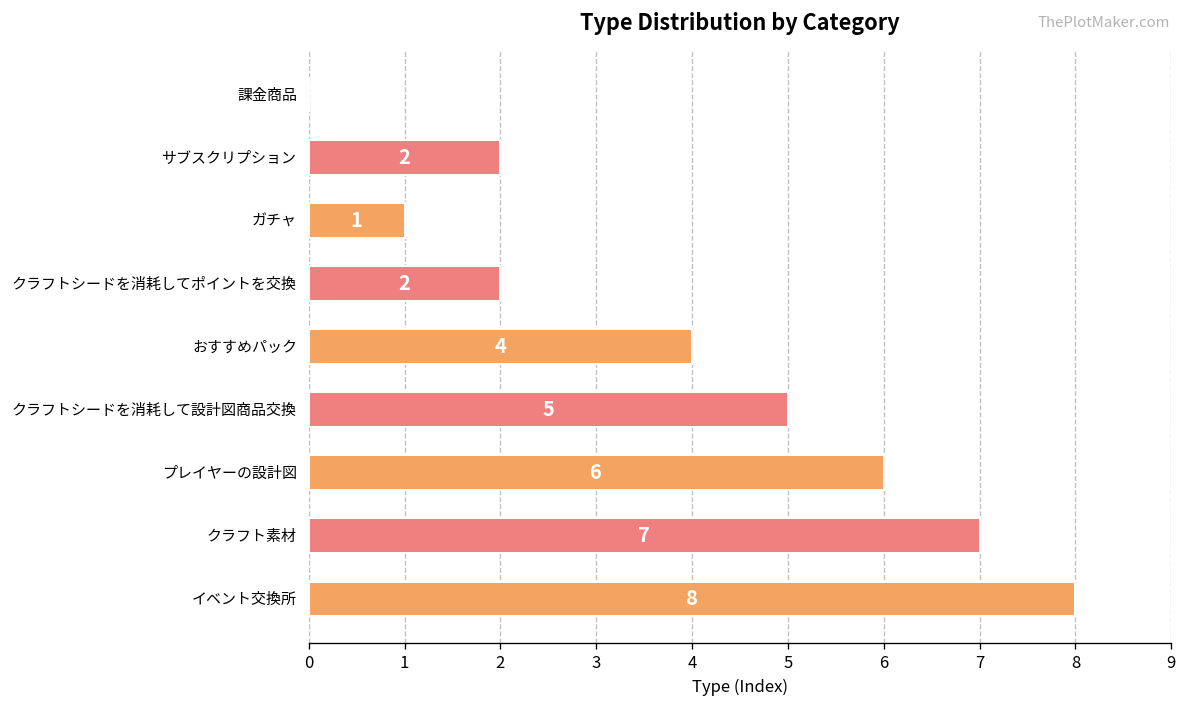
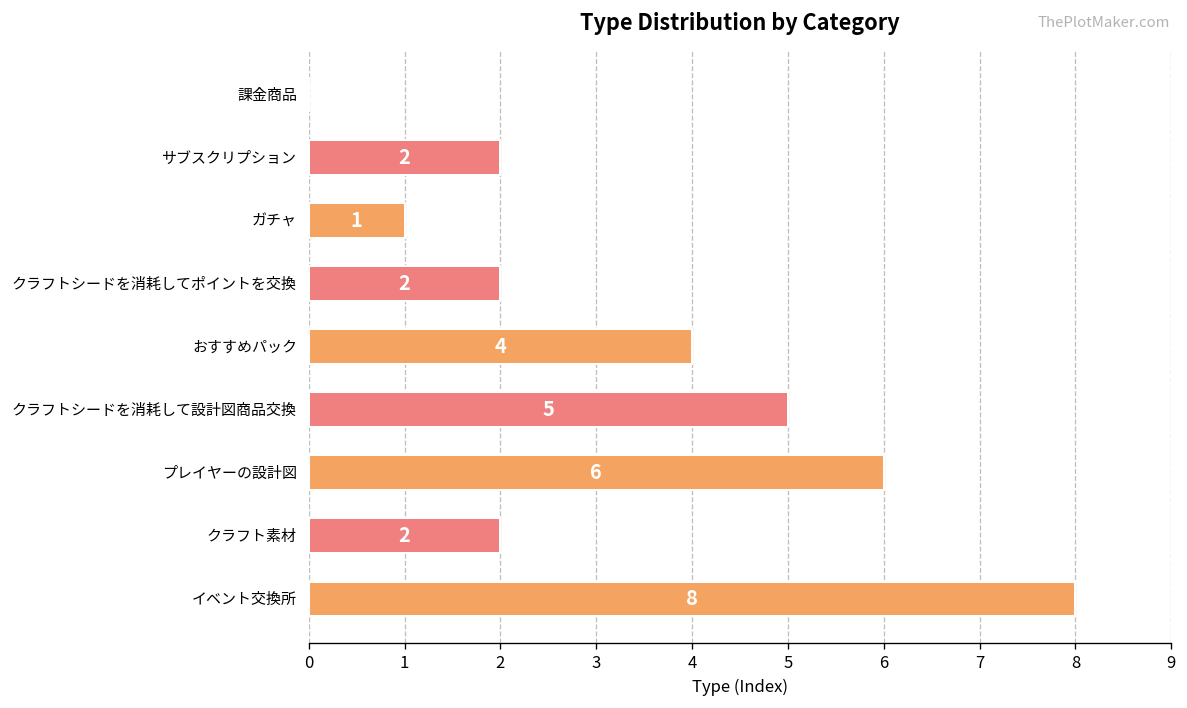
  {
    "サブスクリプション": 2,
    "ガチャ": 1,
    "クラフトシードを消耗してポイントを交換": 2,
    "おすすめパック": 4,
    "クラフトシードを消耗して設計図商品交換": 5,
    "プレイヤーの設計図": 6,
-   "クラフト素材": 7,
+   "クラフト素材": 2,
    "イベント交換所": 8
  }
